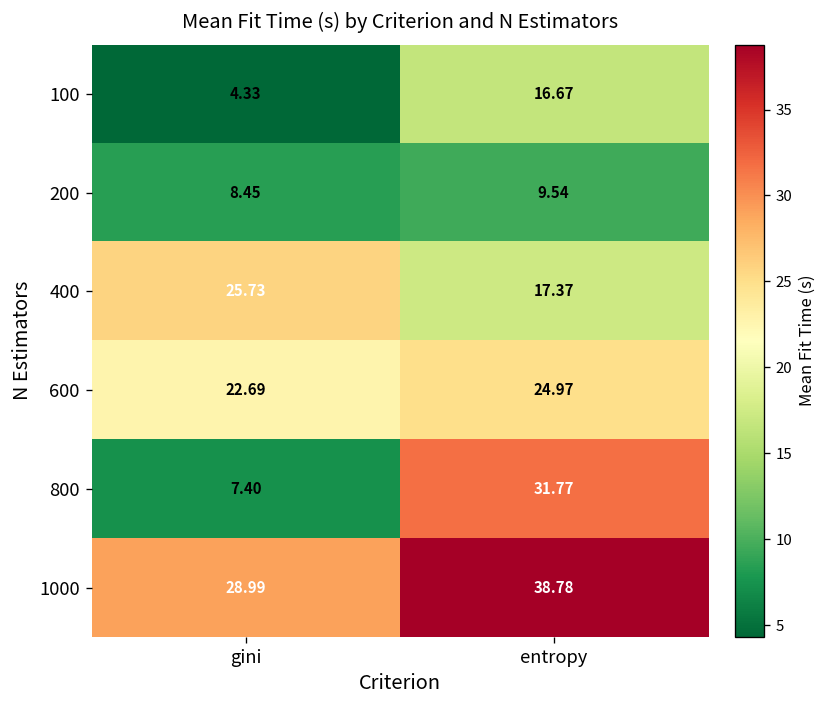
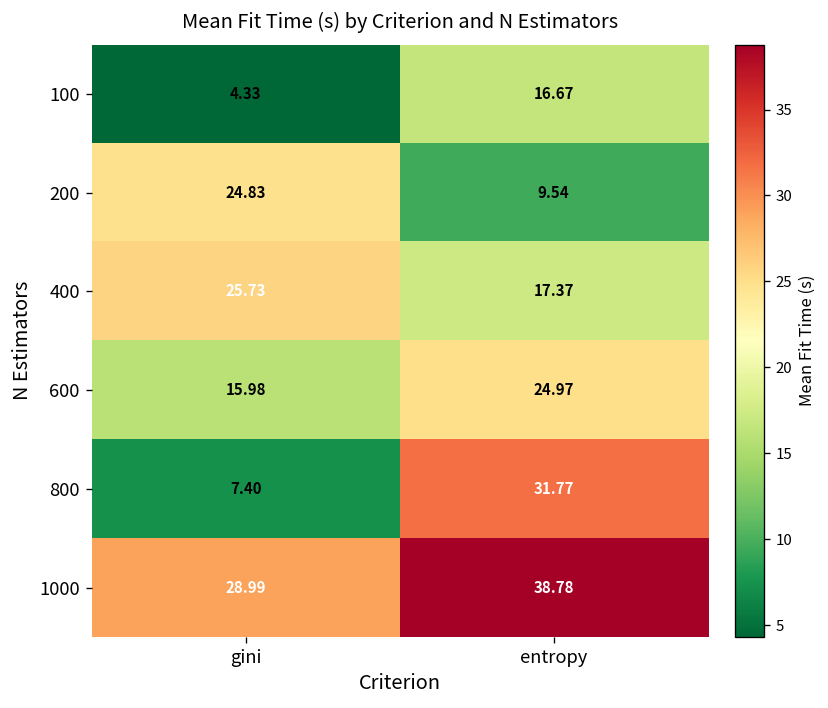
  {
    "100": {
      "gini": 4.33,
      "entropy": 16.67
    },
    "200": {
-     "gini": 8.45,
+     "gini": 24.83,
      "entropy": 9.54
    },
    "400": {
      "gini": 25.73,
      "entropy": 17.37
    },
    "600": {
-     "gini": 22.69,
+     "gini": 15.98,
      "entropy": 24.97
    },
    "800": {
      "gini": 7.40,
      "entropy": 31.77
    },
    "1000": {
      "gini": 28.99,
      "entropy": 38.78
    }
  }
